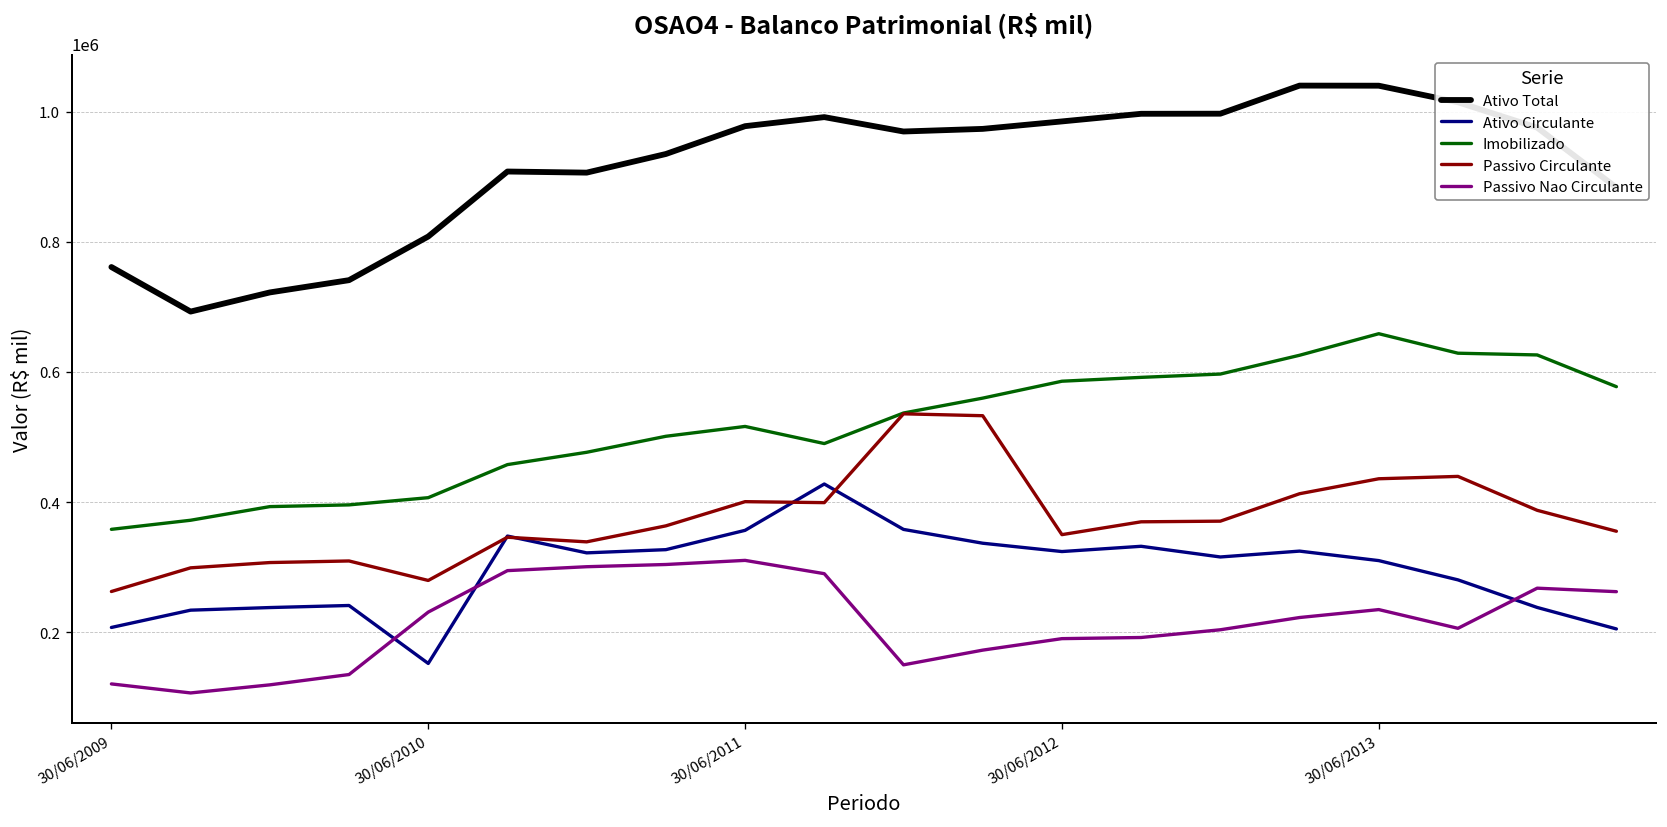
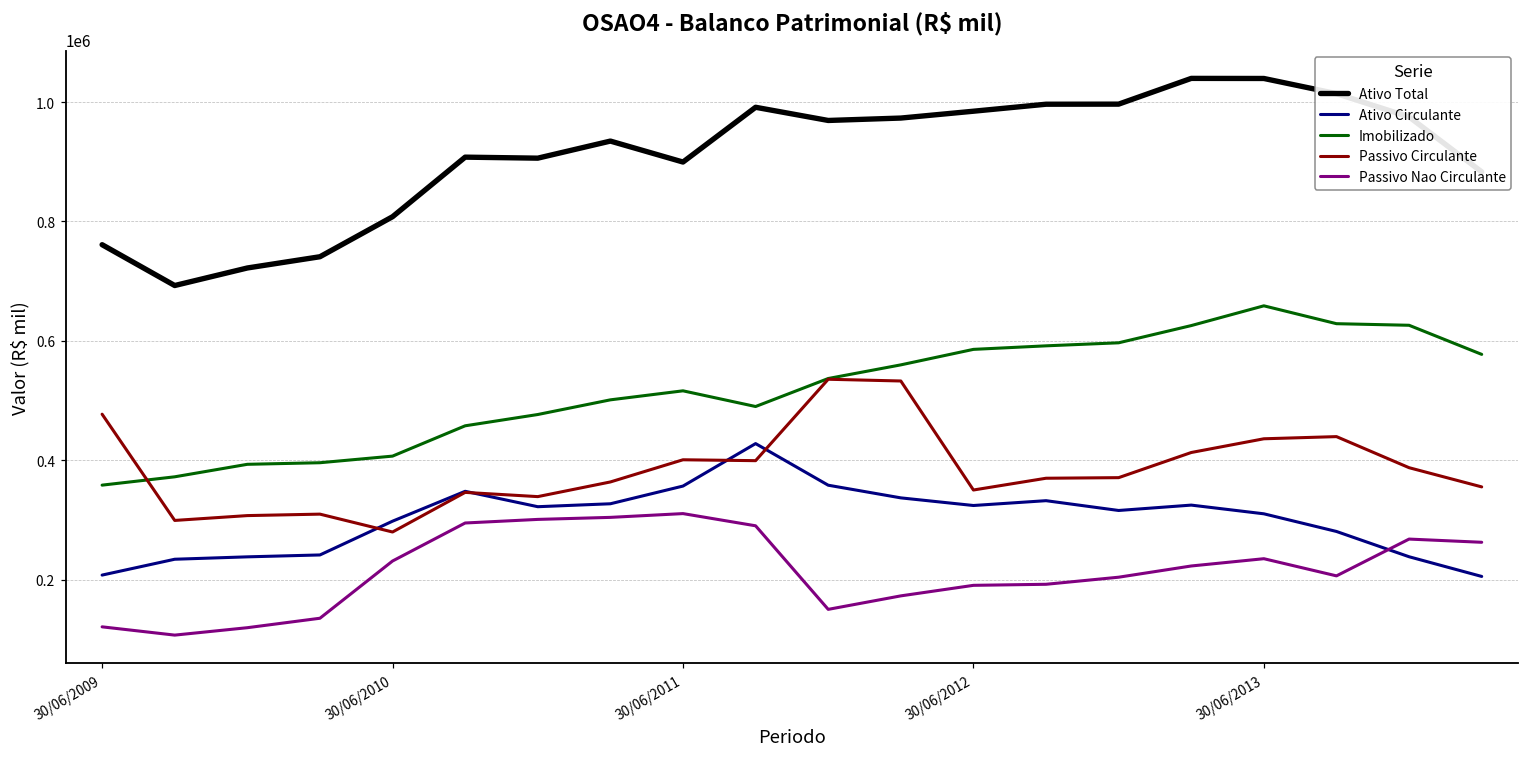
  {
    "Ativo Total": {
      "30/06/2009": 760000,
      "30/06/2010": 810000,
-     "30/06/2011": 980000,
+     "30/06/2011": 900000,
      "30/06/2012": 980000,
      "30/06/2013": 1040000
    },
    "Ativo Circulante": {
      "30/06/2009": 210000,
-     "30/06/2010": 150000,
+     "30/06/2010": 300000,
      "30/06/2011": 360000,
      "30/06/2012": 320000,
      "30/06/2013": 310000
    },
    "Imobilizado": {
      "30/06/2009": 360000,
      "30/06/2010": 410000,
      "30/06/2011": 520000,
      "30/06/2012": 590000,
      "30/06/2013": 660000
    },
    "Passivo Circulante": {
-     "30/06/2009": 260000,
+     "30/06/2009": 480000,
      "30/06/2010": 280000,
      "30/06/2011": 400000,
      "30/06/2012": 350000,
      "30/06/2013": 440000
    },
    "Passivo Nao Circulante": {
      "30/06/2009": 120000,
      "30/06/2010": 230000,
      "30/06/2011": 310000,
      "30/06/2012": 190000,
      "30/06/2013": 240000
    }
  }
